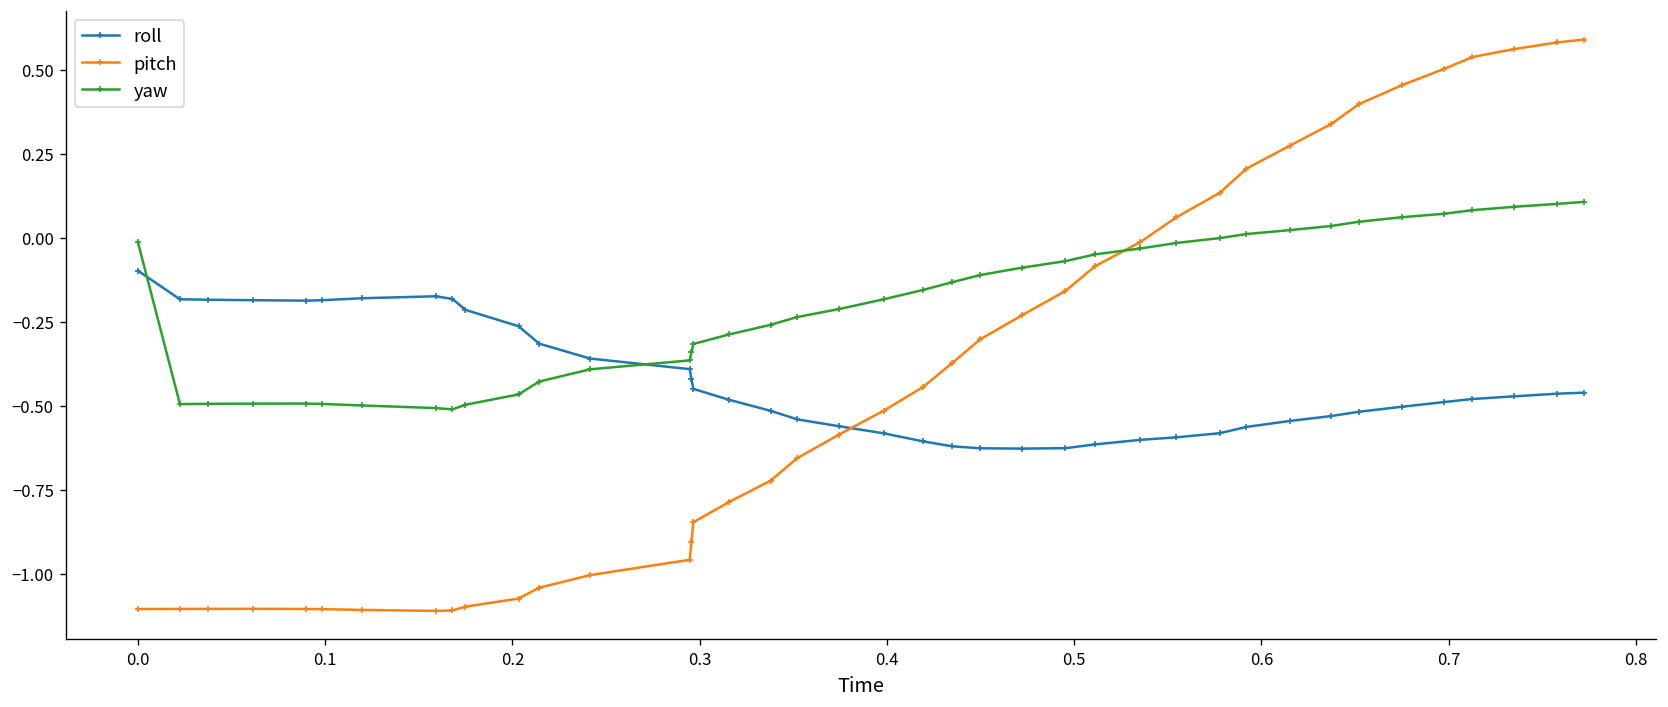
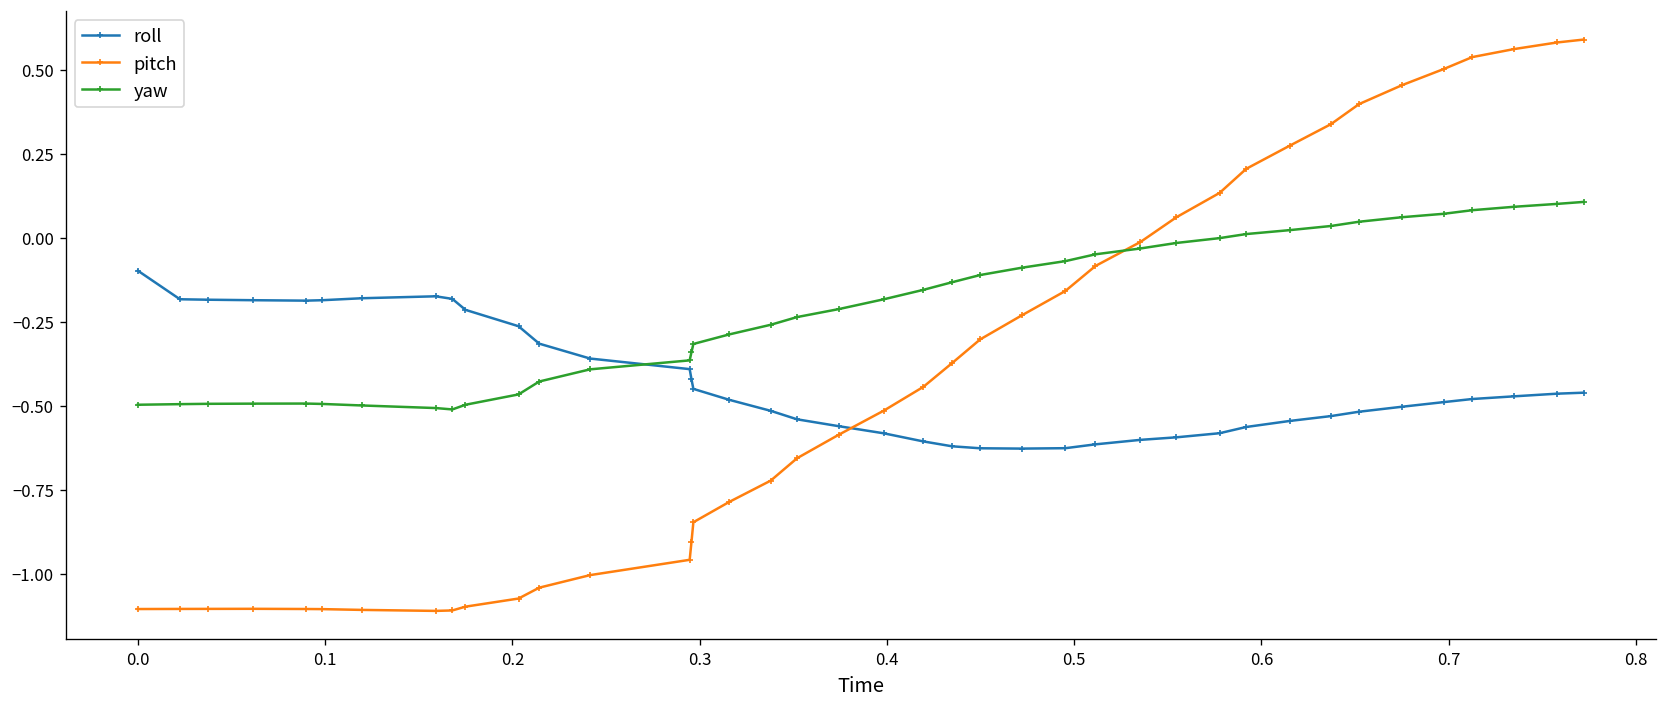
  {
    "roll": {
      "0.0": -0.10
    },
    "pitch": {
      "0.0": -1.11
    },
    "yaw": {
-     "0.0": -0.01
+     "0.0": -0.50
    }
  }
